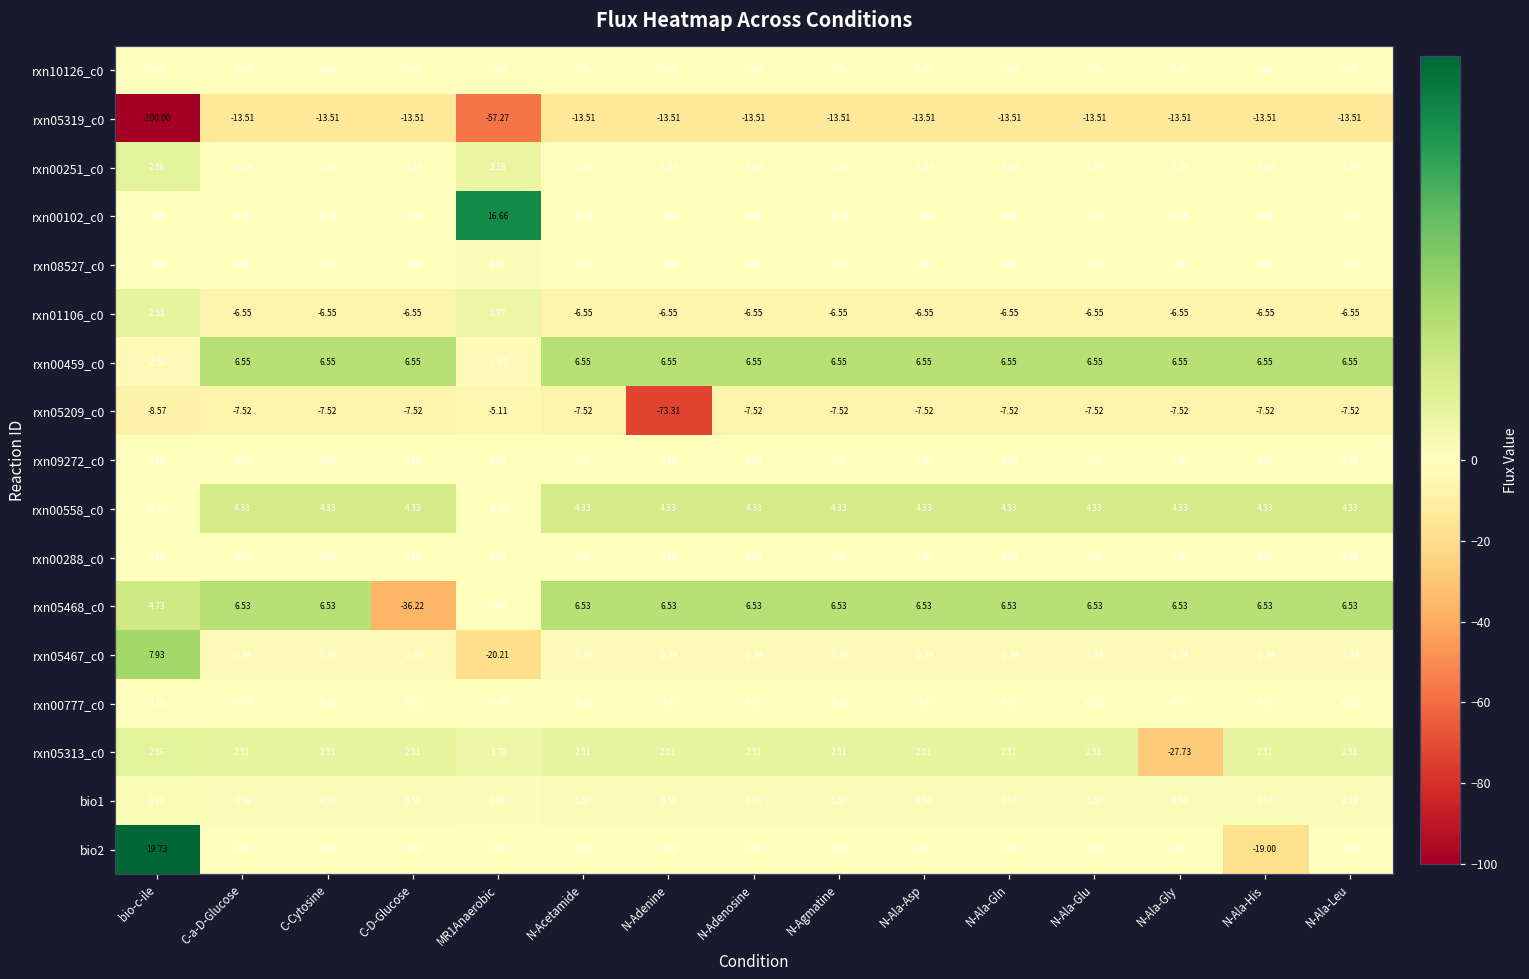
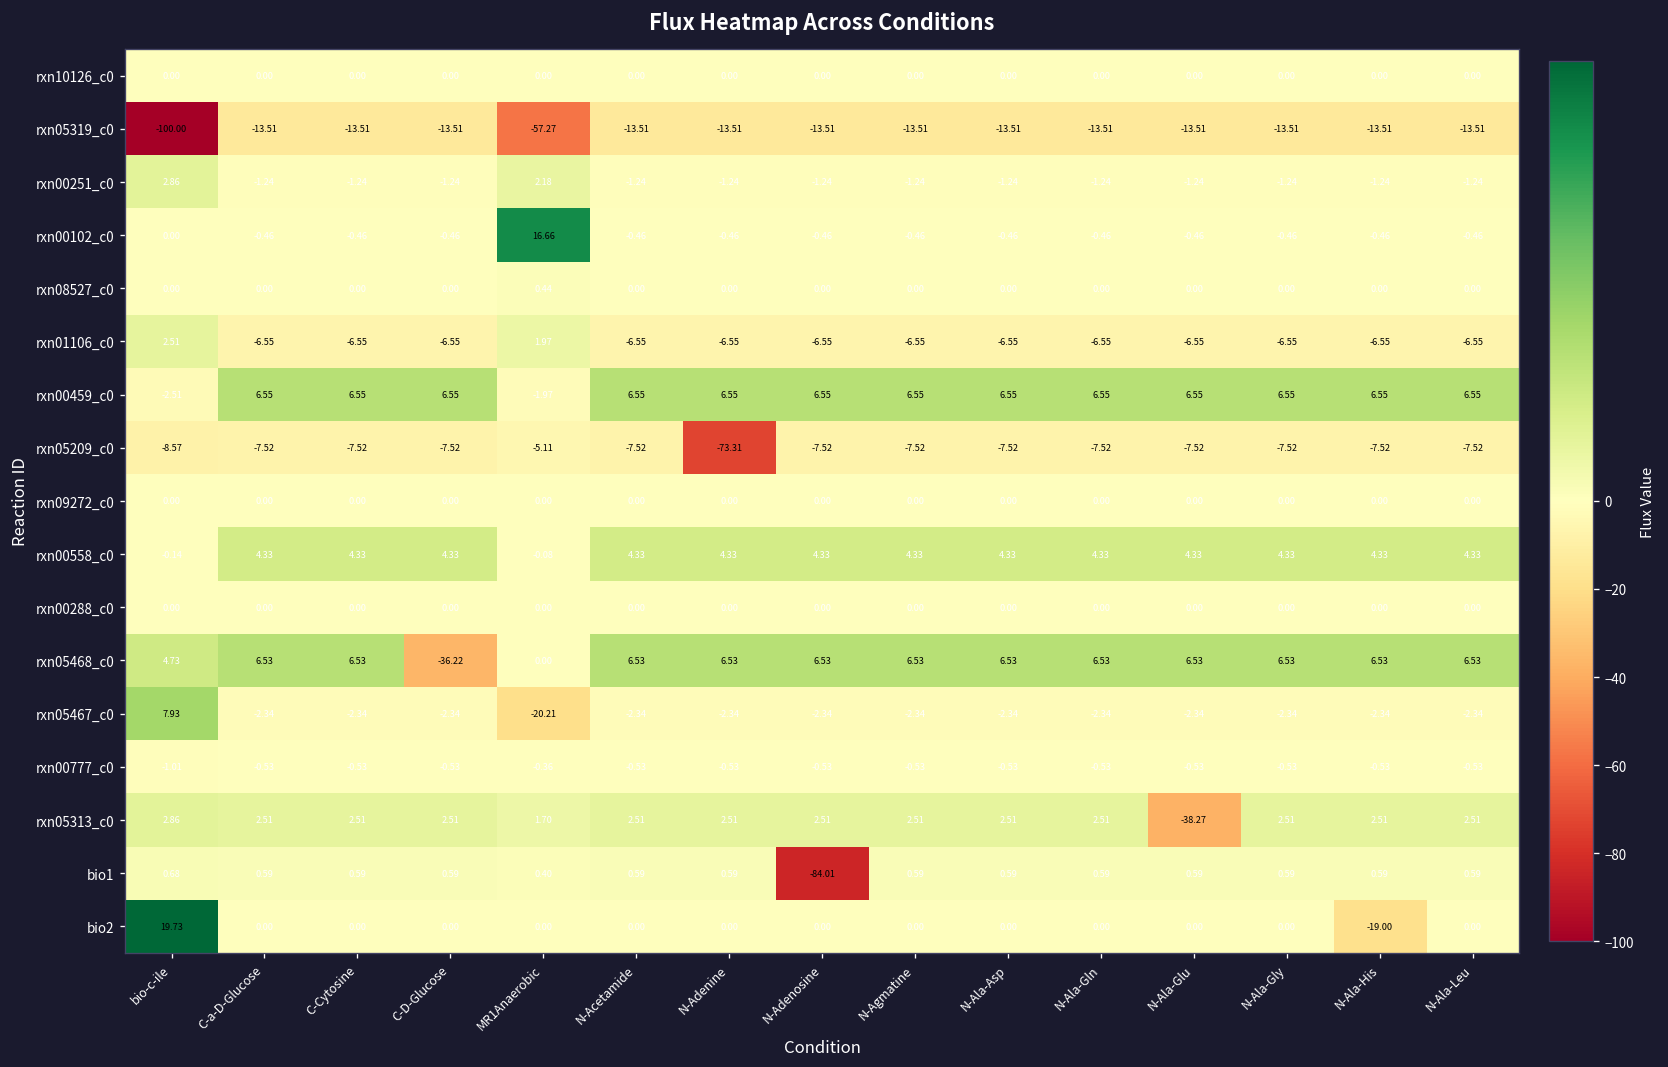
  {
    "rxn05313_c0": {
      "bio-c-ile": 2.86,
      "C-a-D-Glucose": 2.51,
      "C-Cytosine": 2.51,
      "C-D-Glucose": 2.51,
      "MR1Anaerobic": 1.70,
      "N-Acetamide": 2.51,
      "N-Adenine": 2.51,
      "N-Adenosine": 2.51,
      "N-Agmatine": 2.51,
      "N-Ala-Asp": 2.51,
      "N-Ala-Gln": 2.51,
-     "N-Ala-Glu": 2.51,
-     "N-Ala-Gly": -27.73,
+     "N-Ala-Glu": -38.27,
+     "N-Ala-Gly": 2.51,
      "N-Ala-His": 2.51,
      "N-Ala-Leu": 2.51
    },
    "bio1": {
      "bio-c-ile": 0.68,
      "C-a-D-Glucose": 0.59,
      "C-Cytosine": 0.59,
      "C-D-Glucose": 0.59,
      "MR1Anaerobic": 0.40,
      "N-Acetamide": 0.59,
      "N-Adenine": 0.59,
-     "N-Adenosine": 0.59,
+     "N-Adenosine": -84.01,
      "N-Agmatine": 0.59,
      "N-Ala-Asp": 0.59,
      "N-Ala-Gln": 0.59,
      "N-Ala-Glu": 0.59,
      "N-Ala-Gly": 0.59,
      "N-Ala-His": 0.59,
      "N-Ala-Leu": 0.59
    }
  }
